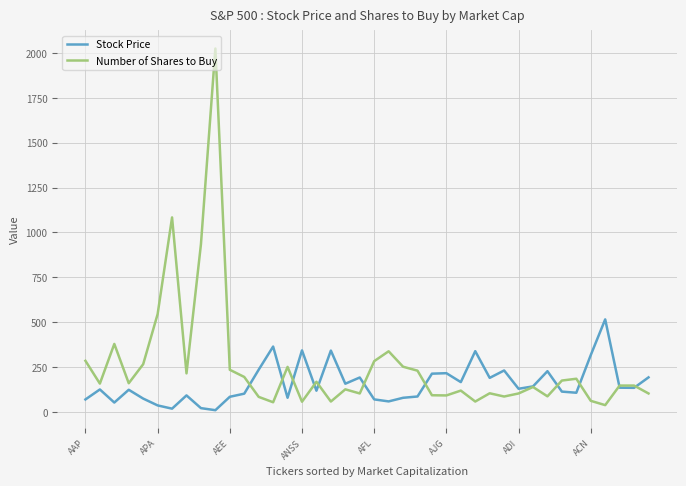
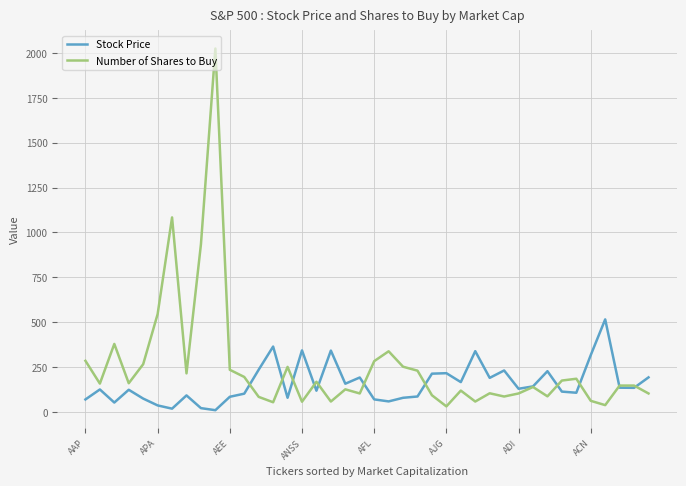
  {
    "Stock Price": {
      "AJG": 220,
      "ADI": 130
    },
    "Number of Shares to Buy": {
-     "AJG": 90,
+     "AJG": 30,
      "ADI": 100
    }
  }
